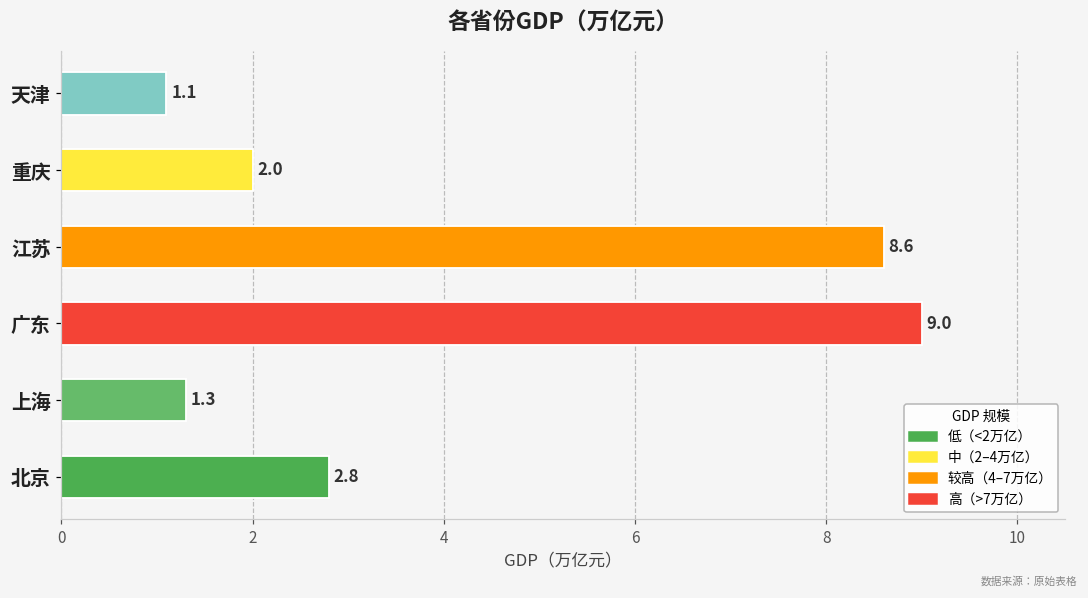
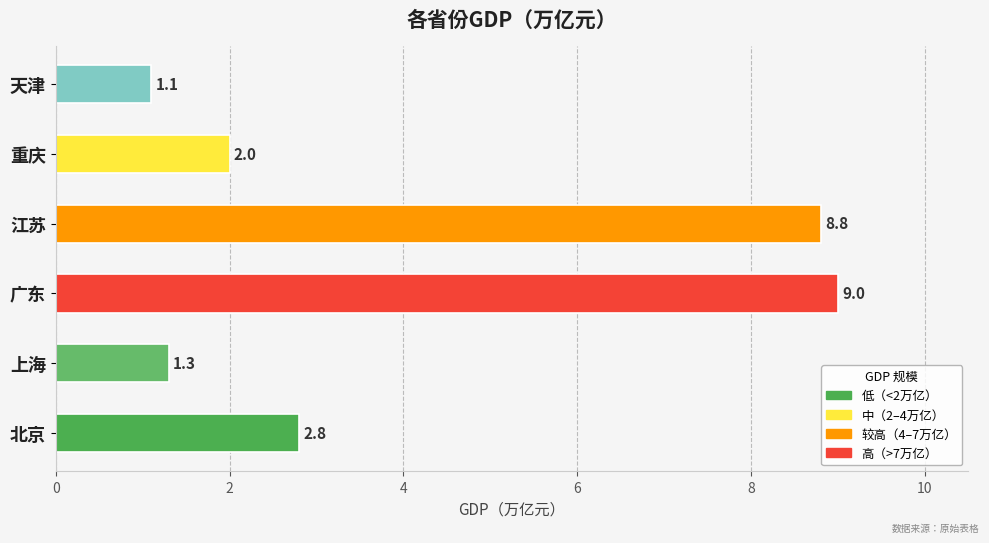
  {
    "天津": 1.1,
    "重庆": 2.0,
-   "江苏": 8.6,
+   "江苏": 8.8,
    "广东": 9.0,
    "上海": 1.3,
    "北京": 2.8
  }
